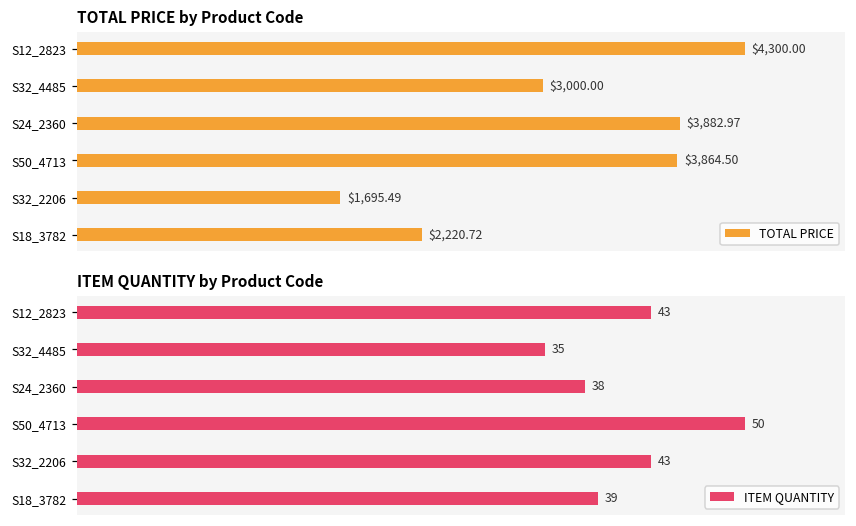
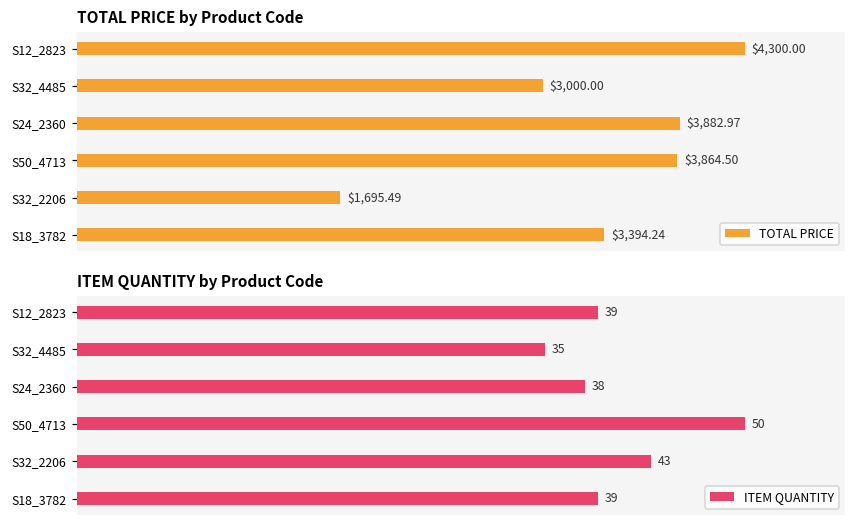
  {
    "TOTAL PRICE by Product Code": {
      "S12_2823": "$4,300.00",
      "S32_4485": "$3,000.00",
      "S24_2360": "$3,882.97",
      "S50_4713": "$3,864.50",
      "S32_2206": "$1,695.49",
-     "S18_3782": "$2,220.72"
+     "S18_3782": "$3,394.24"
    },
    "ITEM QUANTITY by Product Code": {
-     "S12_2823": "43",
+     "S12_2823": "39",
      "S32_4485": "35",
      "S24_2360": "38",
      "S50_4713": "50",
      "S32_2206": "43",
      "S18_3782": "39"
    }
  }
